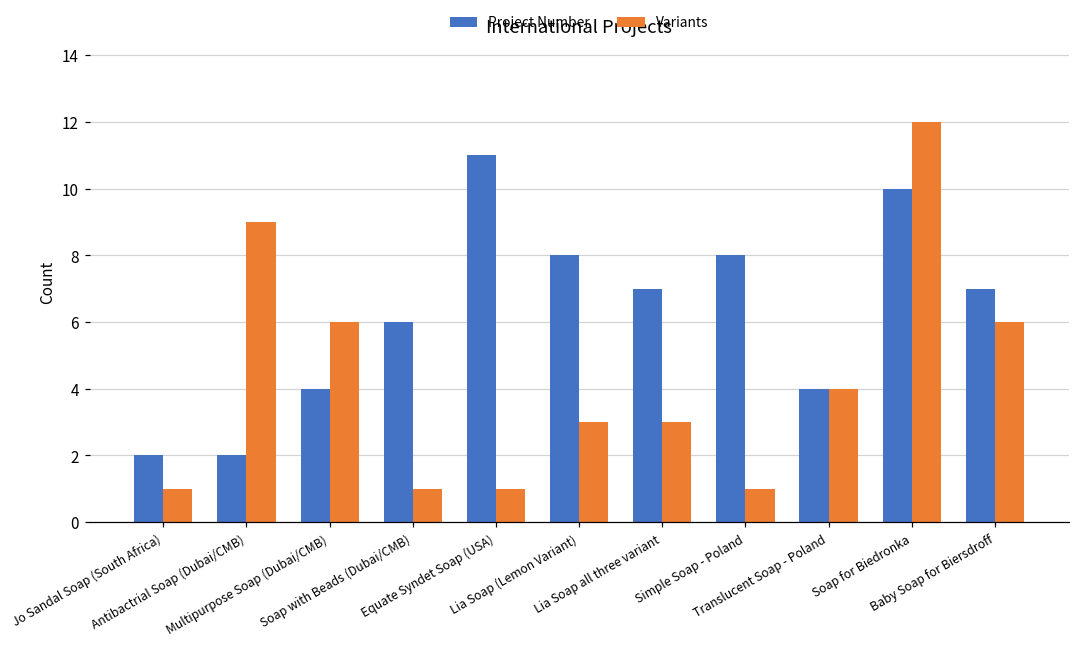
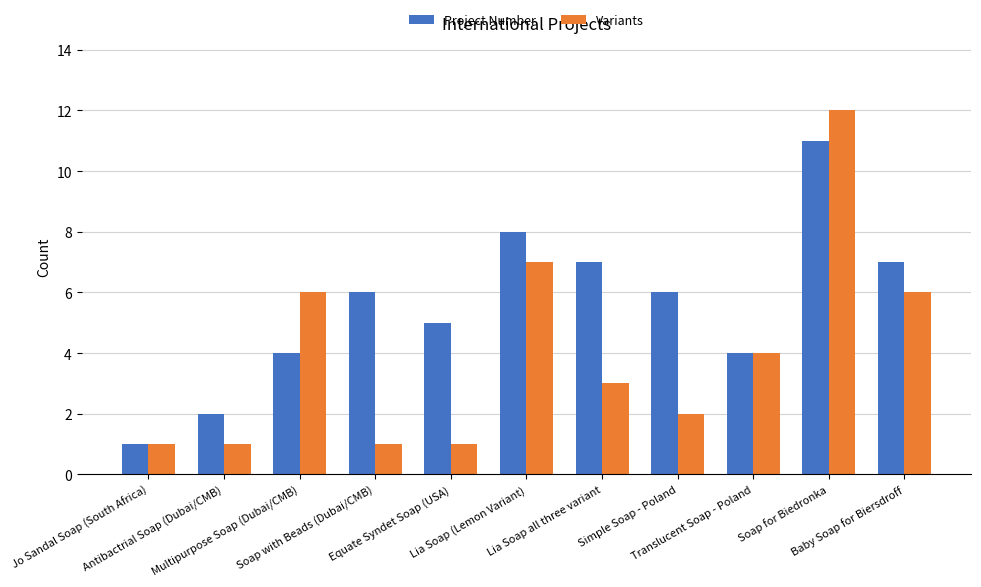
  {
    "Project Number": {
-     "Jo Sandal Soap (South Africa)": 2,
+     "Jo Sandal Soap (South Africa)": 1,
      "Antibactrial Soap (Dubai/CMB)": 2,
      "Multipurpose Soap (Dubai/CMB)": 4,
      "Soap with Beads (Dubai/CMB)": 6,
-     "Equate Syndet Soap (USA)": 11,
+     "Equate Syndet Soap (USA)": 5,
      "Lia Soap (Lemon Variant)": 8,
      "Lia Soap all three variant": 7,
-     "Simple Soap - Poland": 8,
+     "Simple Soap - Poland": 6,
      "Translucent Soap - Poland": 4,
-     "Soap for Biedronka": 10,
+     "Soap for Biedronka": 11,
      "Baby Soap for Biersdroff": 7
    },
    "Variants": {
      "Jo Sandal Soap (South Africa)": 1,
-     "Antibactrial Soap (Dubai/CMB)": 9,
+     "Antibactrial Soap (Dubai/CMB)": 1,
      "Multipurpose Soap (Dubai/CMB)": 6,
      "Soap with Beads (Dubai/CMB)": 1,
      "Equate Syndet Soap (USA)": 1,
-     "Lia Soap (Lemon Variant)": 3,
+     "Lia Soap (Lemon Variant)": 7,
      "Lia Soap all three variant": 3,
-     "Simple Soap - Poland": 1,
+     "Simple Soap - Poland": 2,
      "Translucent Soap - Poland": 4,
      "Soap for Biedronka": 12,
      "Baby Soap for Biersdroff": 6
    }
  }
